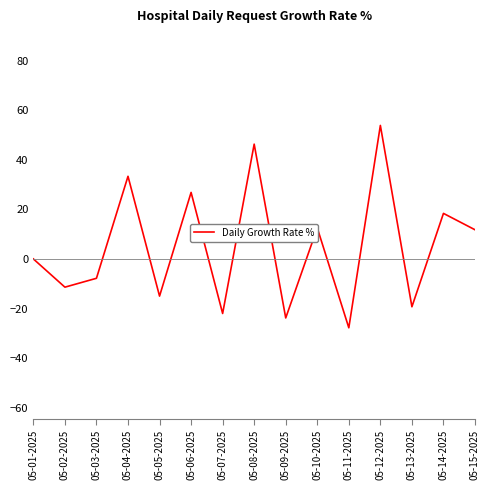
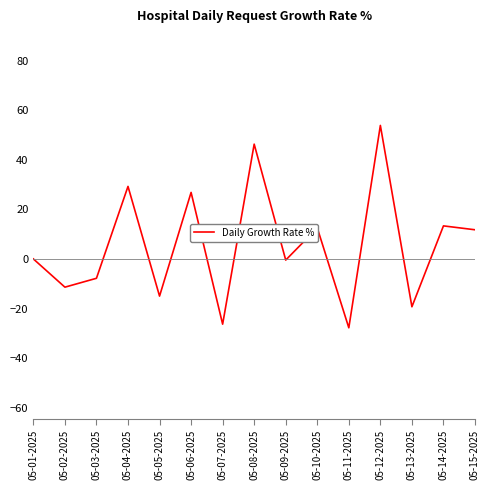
  {
    "05-01-2025": 0,
    "05-02-2025": -11,
    "05-03-2025": -8,
-   "05-04-2025": 33,
+   "05-04-2025": 29,
    "05-05-2025": -15,
    "05-06-2025": 27,
-   "05-07-2025": -22,
+   "05-07-2025": -26,
    "05-08-2025": 46,
-   "05-09-2025": -24,
+   "05-09-2025": 0,
    "05-11-2025": -28,
    "05-12-2025": 54,
    "05-13-2025": -19,
-   "05-14-2025": 18,
+   "05-14-2025": 13,
    "05-15-2025": 12
  }
